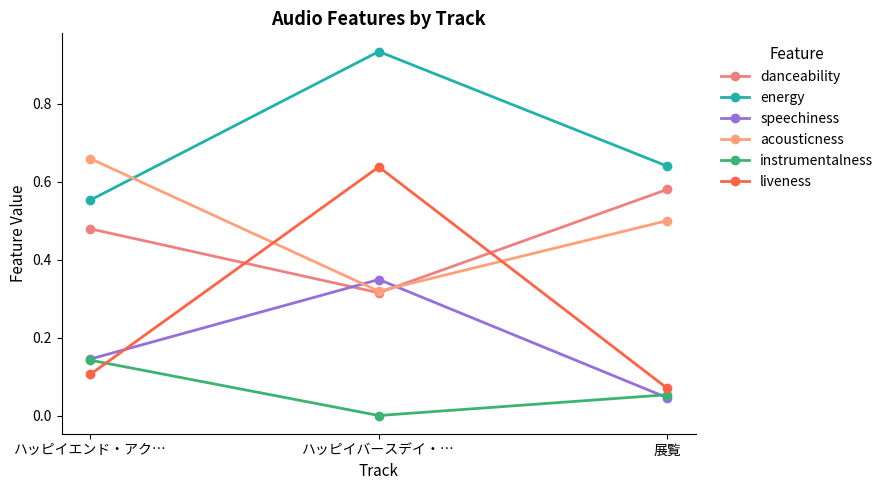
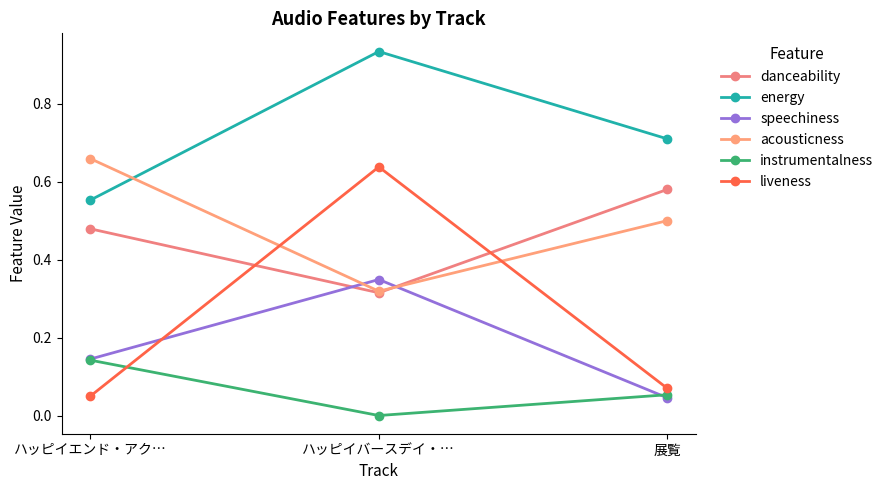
  {
    "energy": {
      "ハッピイエンド・アク…": 0.55,
      "ハッピイバースデイ・…": 0.93,
-     "展覧": 0.64
+     "展覧": 0.71
    },
    "speechiness": {
      "ハッピイバースデイ・…": 0.35,
      "展覧": 0.05
    },
    "instrumentalness": {
      "ハッピイバースデイ・…": 0.00,
      "展覧": 0.05
    },
    "liveness": {
-     "ハッピイエンド・アク…": 0.11,
+     "ハッピイエンド・アク…": 0.05,
      "ハッピイバースデイ・…": 0.64,
      "展覧": 0.07
    }
  }
